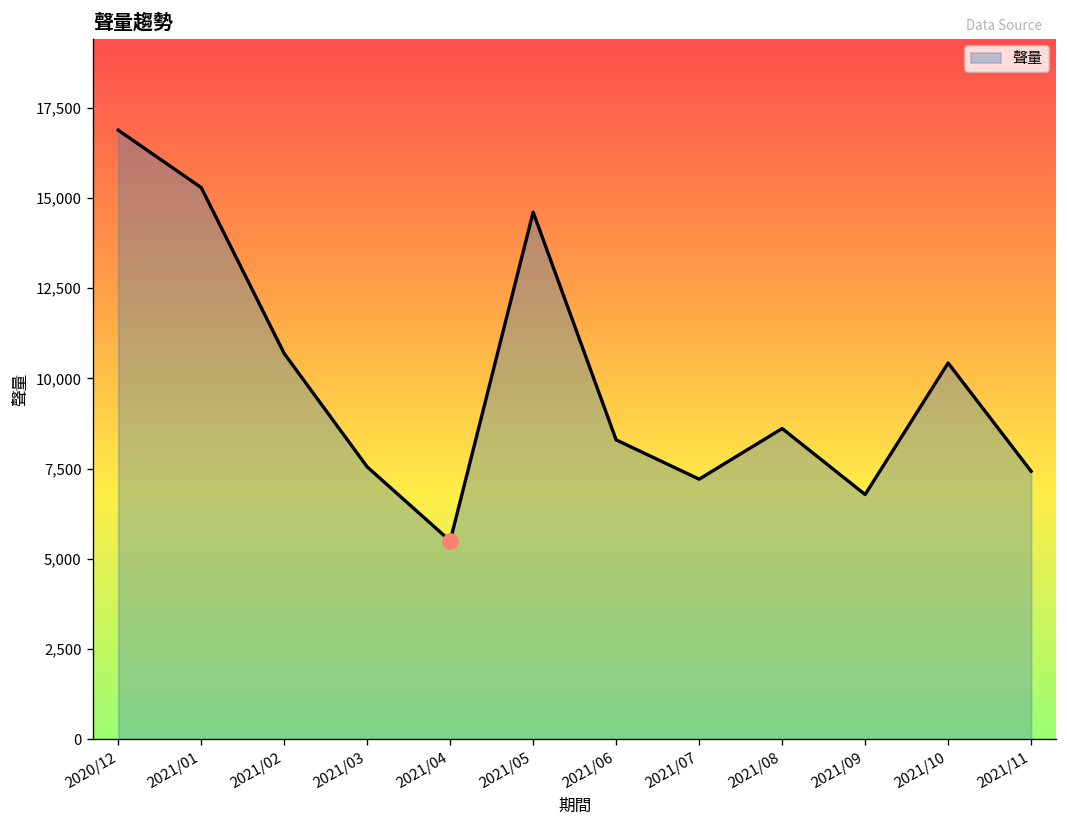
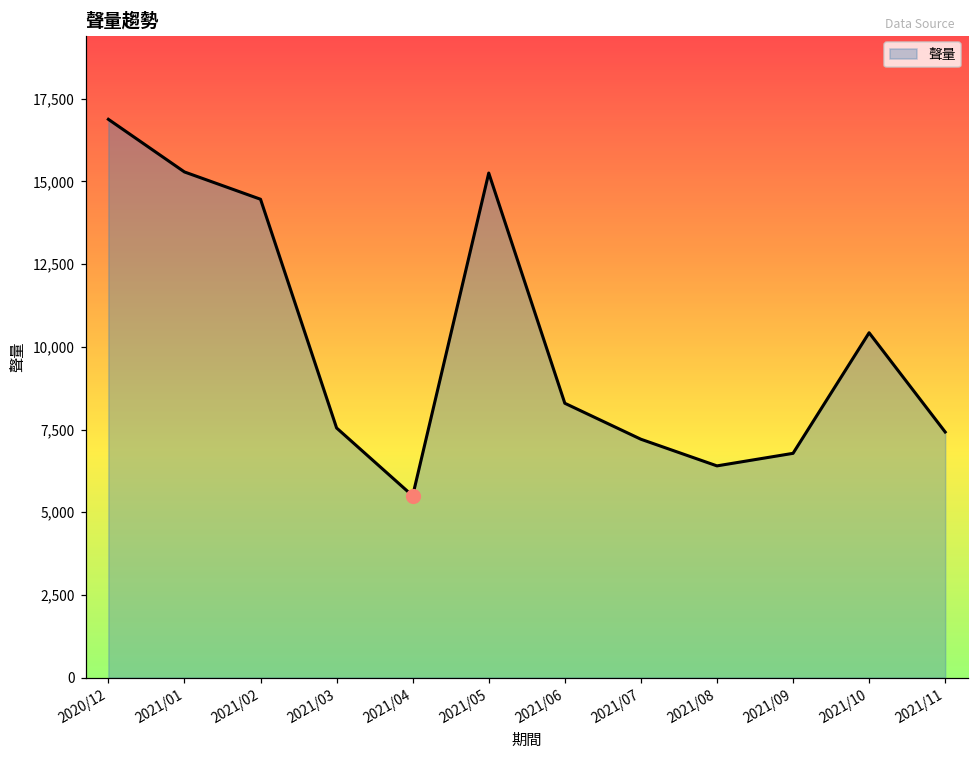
  {
    "聲量": {
      "2020/12": "16,900",
      "2021/01": "15,300",
-     "2021/02": "10,700",
+     "2021/02": "14,500",
      "2021/03": "7,500",
-     "2021/05": "14,600",
+     "2021/05": "15,300",
      "2021/06": "8,300",
      "2021/07": "7,200",
-     "2021/08": "8,600",
+     "2021/08": "6,400",
      "2021/09": "6,800",
      "2021/10": "10,400",
      "2021/11": "7,400"
    }
  }
